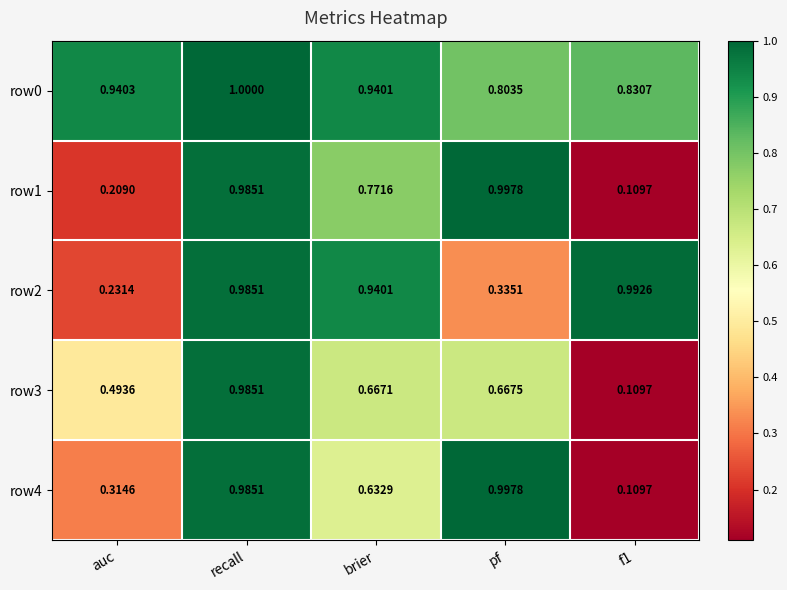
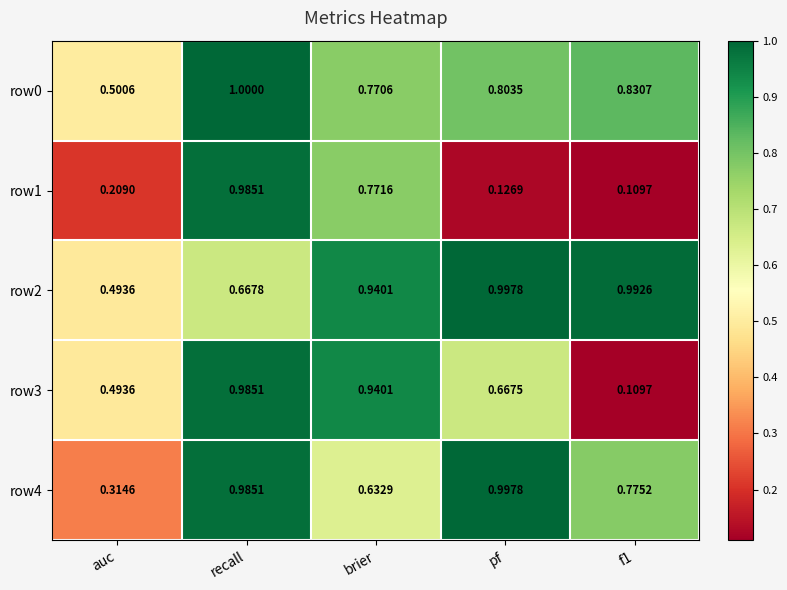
  {
    "row0": {
-     "auc": 0.9403,
+     "auc": 0.5006,
      "recall": 1.0000,
-     "brier": 0.9401,
+     "brier": 0.7706,
      "pf": 0.8035,
      "f1": 0.8307
    },
    "row1": {
      "auc": 0.2090,
      "recall": 0.9851,
      "brier": 0.7716,
-     "pf": 0.9978,
+     "pf": 0.1269,
      "f1": 0.1097
    },
    "row2": {
-     "auc": 0.2314,
-     "recall": 0.9851,
+     "auc": 0.4936,
+     "recall": 0.6678,
      "brier": 0.9401,
-     "pf": 0.3351,
+     "pf": 0.9978,
      "f1": 0.9926
    },
    "row3": {
      "auc": 0.4936,
      "recall": 0.9851,
-     "brier": 0.6671,
+     "brier": 0.9401,
      "pf": 0.6675,
      "f1": 0.1097
    },
    "row4": {
      "auc": 0.3146,
      "recall": 0.9851,
      "brier": 0.6329,
      "pf": 0.9978,
-     "f1": 0.1097
+     "f1": 0.7752
    }
  }
